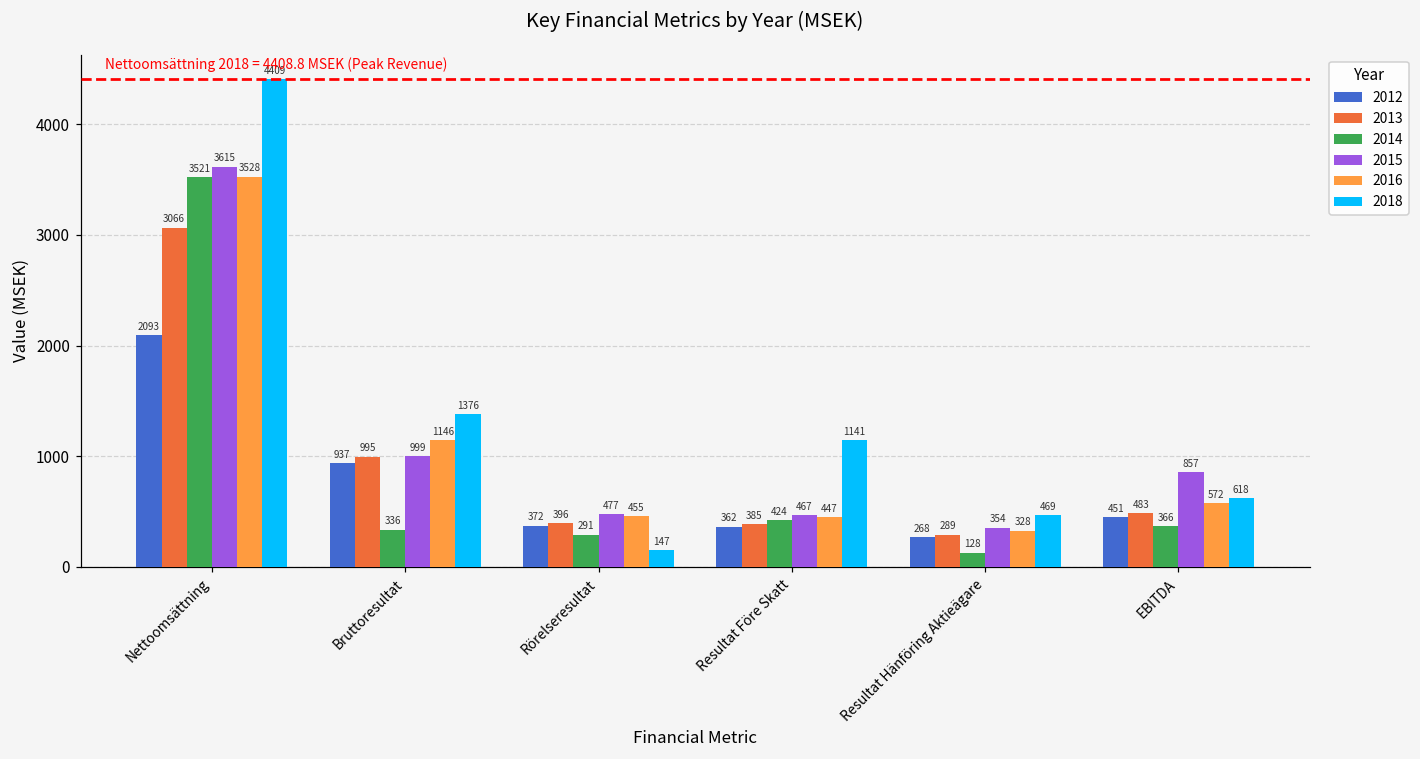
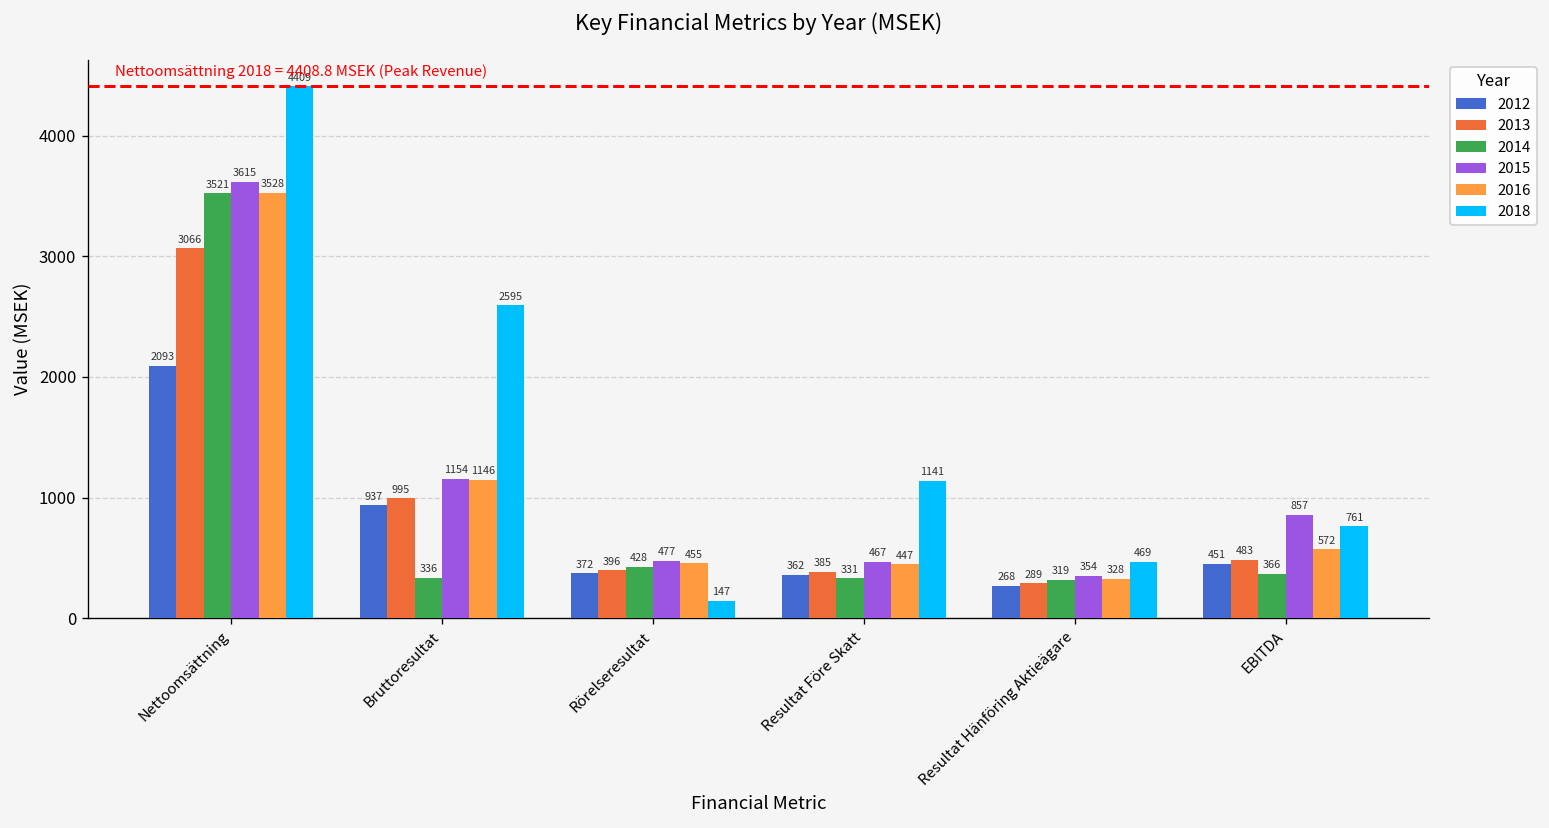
  {
    "2012": {
      "Nettoomsättning": 2093,
      "Bruttoresultat": 937,
      "Rörelseresultat": 372,
      "Resultat Före Skatt": 362,
      "Resultat Hänföring Aktieägare": 268,
      "EBITDA": 451
    },
    "2014": {
      "Nettoomsättning": 3521,
      "Bruttoresultat": 336,
-     "Rörelseresultat": 291,
-     "Resultat Före Skatt": 424,
-     "Resultat Hänföring Aktieägare": 128,
+     "Rörelseresultat": 428,
+     "Resultat Före Skatt": 331,
+     "Resultat Hänföring Aktieägare": 319,
      "EBITDA": 366
    },
    "2015": {
      "Nettoomsättning": 3615,
-     "Bruttoresultat": 999,
+     "Bruttoresultat": 1154,
      "Rörelseresultat": 477,
      "Resultat Före Skatt": 467,
      "Resultat Hänföring Aktieägare": 354,
      "EBITDA": 857
    },
    "2018": {
      "Nettoomsättning": 4408.8,
-     "Bruttoresultat": 1376,
+     "Bruttoresultat": 2595,
      "Rörelseresultat": 147,
      "Resultat Före Skatt": 1141,
      "Resultat Hänföring Aktieägare": 469,
-     "EBITDA": 618
+     "EBITDA": 761
    }
  }
